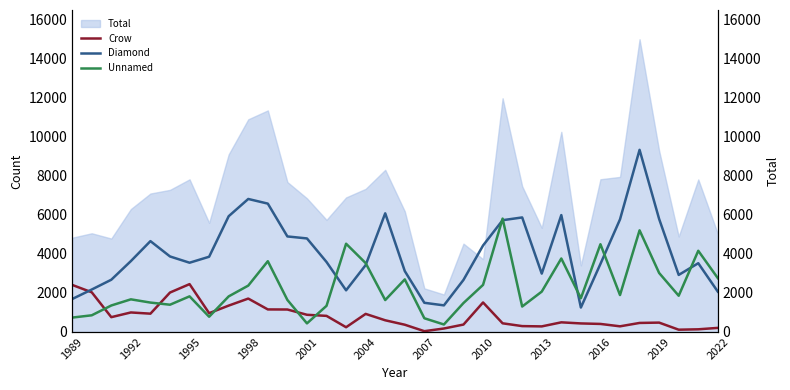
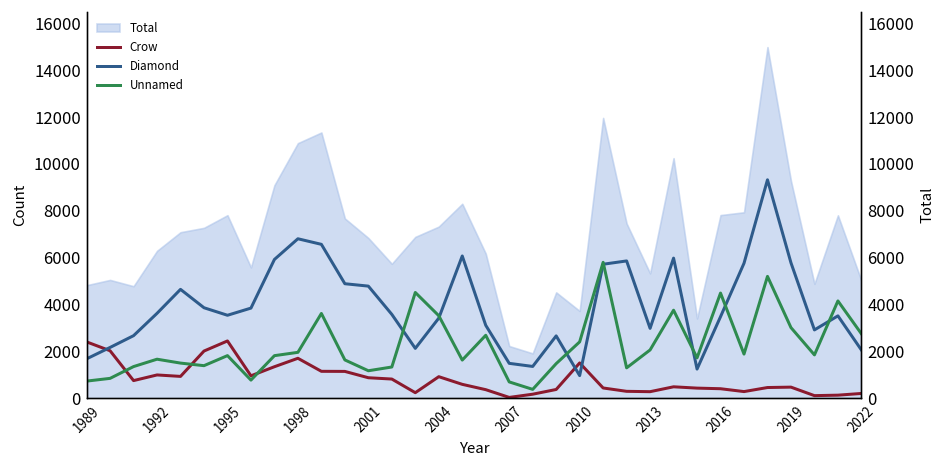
  {
    "Crow": {
      "1989": 2400,
      "1992": 1000,
      "1995": 2400,
      "1998": 1700,
      "2001": 900,
      "2004": 900,
      "2007": 0,
      "2010": 1500,
      "2013": 300,
      "2016": 400,
      "2019": 500,
      "2022": 200
    },
    "Total": {
      "1989": 4800,
      "1992": 6300,
      "1995": 7800,
      "1998": 10900,
      "2001": 6800,
      "2004": 7300,
      "2007": 2200,
      "2010": 3700,
      "2013": 5300,
      "2016": 7800,
      "2019": 9300,
      "2022": 5000
    },
    "Diamond": {
      "1989": 1700,
      "1992": 3600,
      "1995": 3500,
      "1998": 6800,
      "2001": 4800,
      "2007": 1500,
-     "2010": 4400,
+     "2010": 1000,
      "2013": 3000,
      "2016": 3500,
      "2019": 5800,
      "2022": 2100
    },
    "Unnamed": {
      "1989": 700,
      "1992": 1700,
      "1995": 1800,
-     "1998": 2400,
-     "2001": 400,
+     "1998": 2000,
+     "2001": 1200,
      "2007": 700,
      "2010": 2400,
      "2013": 2100,
      "2016": 4500,
      "2019": 3000,
      "2022": 2800
    }
  }
